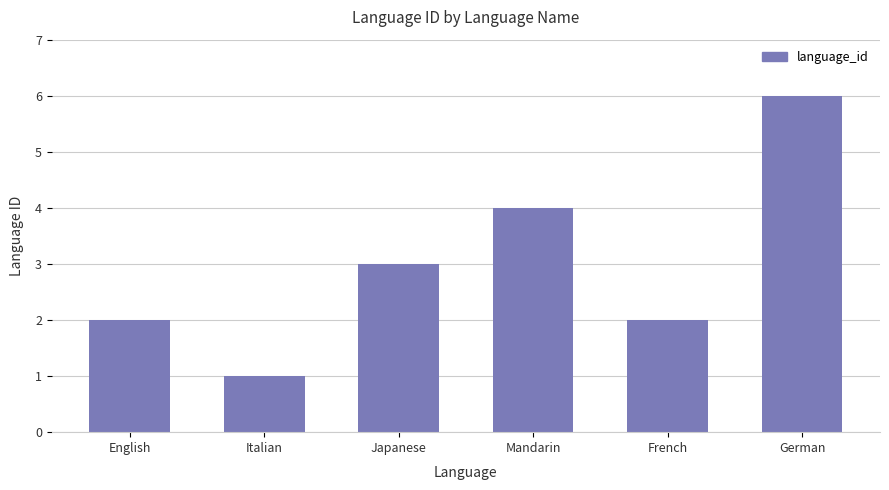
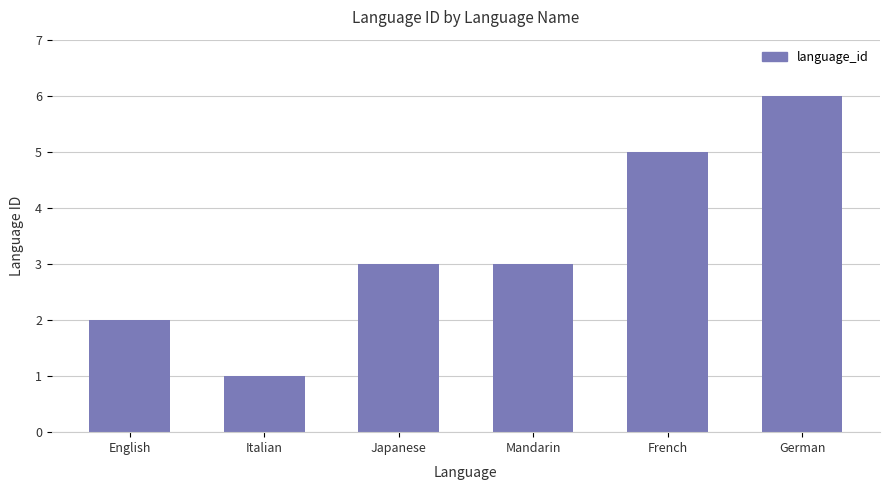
  {
    "English": 2,
    "Italian": 1,
    "Japanese": 3,
-   "Mandarin": 4,
-   "French": 2,
+   "Mandarin": 3,
+   "French": 5,
    "German": 6
  }
